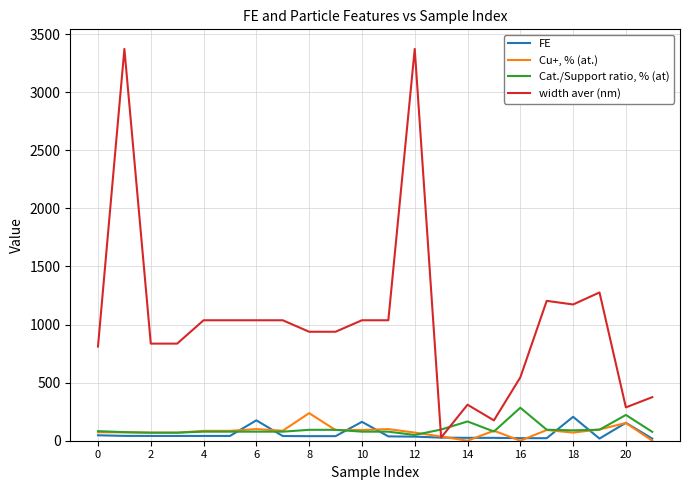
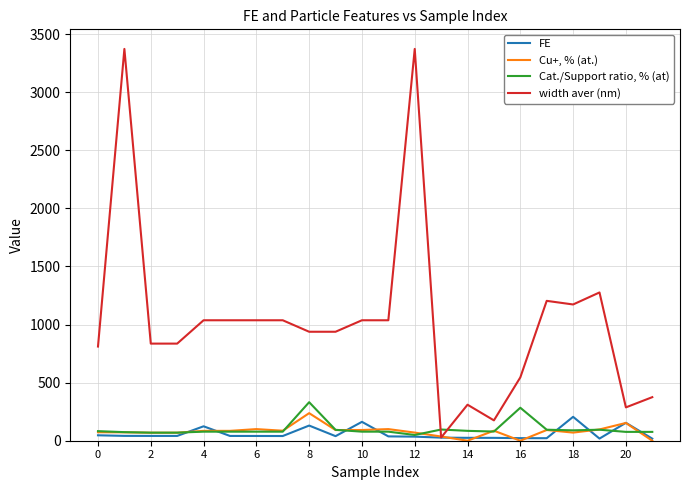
  {
    "FE": {
      "0": 50,
      "2": 40,
-     "4": 40,
-     "6": 180,
-     "8": 40,
+     "4": 120,
+     "6": 40,
+     "8": 130,
      "10": 160,
      "14": 20,
      "16": 20,
      "18": 210
    },
    "Cu+, % (at.)": {
      "6": 100,
      "8": 240,
      "14": 0,
      "16": 0
    },
    "Cat./Support ratio, % (at)": {
      "6": 80,
-     "8": 90,
-     "14": 170,
+     "8": 330,
+     "14": 90,
      "16": 280,
-     "20": 220
+     "20": 80
    },
    "width aver (nm)": {
      "0": 810,
      "2": 840,
      "4": 1040,
      "6": 1040,
      "8": 940,
      "10": 1040,
      "12": 3370,
      "14": 310,
      "16": 550,
      "18": 1170,
      "20": 290
    }
  }
